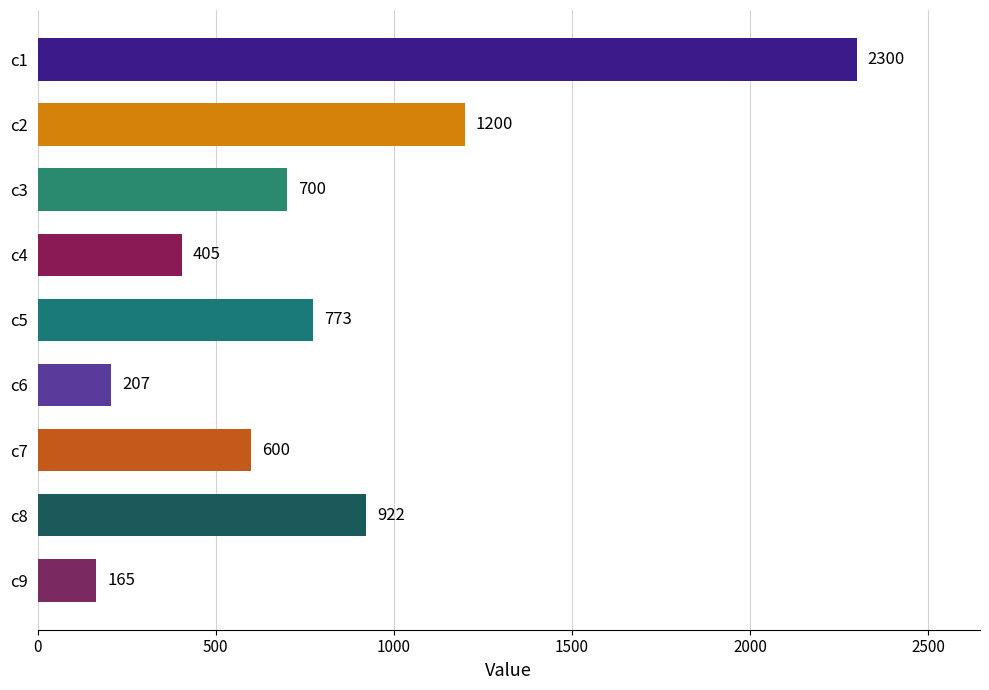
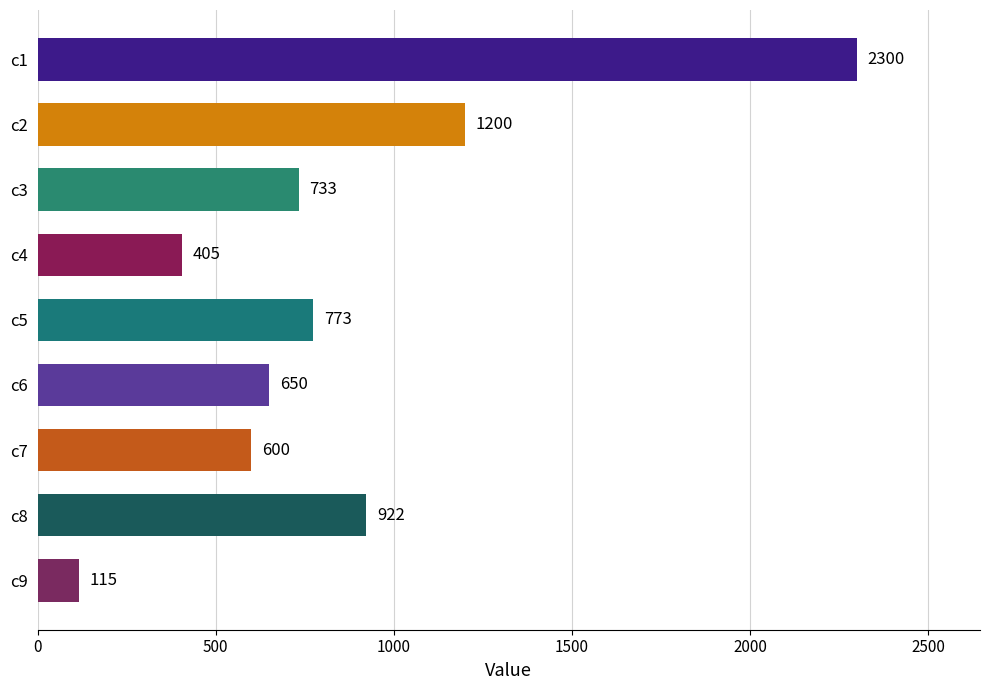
  {
    "c1": 2300,
    "c2": 1200,
-   "c3": 700,
+   "c3": 733,
    "c4": 405,
    "c5": 773,
-   "c6": 207,
+   "c6": 650,
    "c7": 600,
    "c8": 922,
-   "c9": 165
+   "c9": 115
  }
